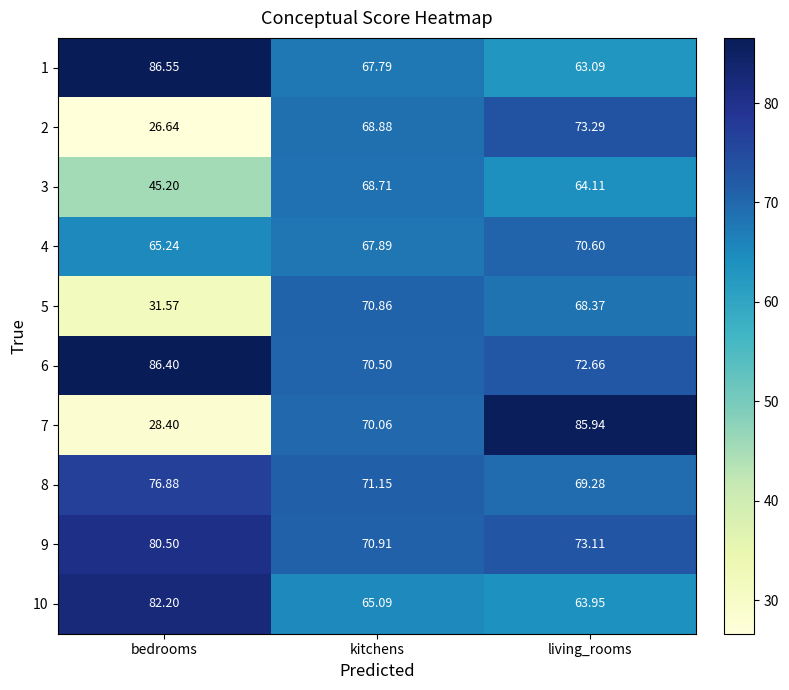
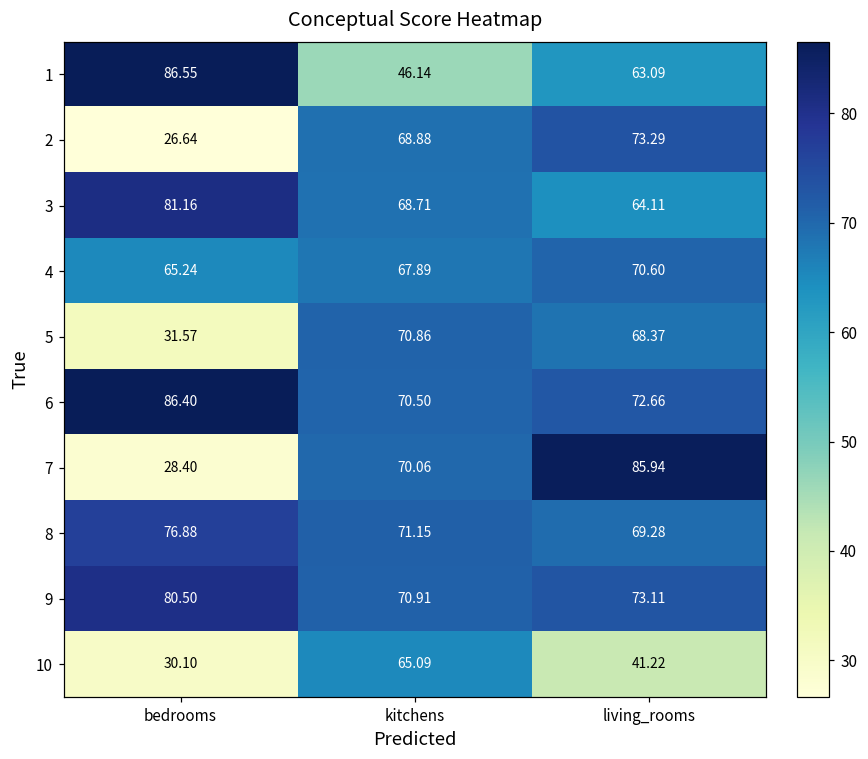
  {
    "1": {
      "bedrooms": 86.55,
-     "kitchens": 67.79,
+     "kitchens": 46.14,
      "living_rooms": 63.09
    },
    "2": {
      "bedrooms": 26.64,
      "kitchens": 68.88,
      "living_rooms": 73.29
    },
    "3": {
-     "bedrooms": 45.20,
+     "bedrooms": 81.16,
      "kitchens": 68.71,
      "living_rooms": 64.11
    },
    "4": {
      "bedrooms": 65.24,
      "kitchens": 67.89,
      "living_rooms": 70.60
    },
    "5": {
      "bedrooms": 31.57,
      "kitchens": 70.86,
      "living_rooms": 68.37
    },
    "6": {
      "bedrooms": 86.40,
      "kitchens": 70.50,
      "living_rooms": 72.66
    },
    "7": {
      "bedrooms": 28.40,
      "kitchens": 70.06,
      "living_rooms": 85.94
    },
    "8": {
      "bedrooms": 76.88,
      "kitchens": 71.15,
      "living_rooms": 69.28
    },
    "9": {
      "bedrooms": 80.50,
      "kitchens": 70.91,
      "living_rooms": 73.11
    },
    "10": {
-     "bedrooms": 82.20,
+     "bedrooms": 30.10,
      "kitchens": 65.09,
-     "living_rooms": 63.95
+     "living_rooms": 41.22
    }
  }
